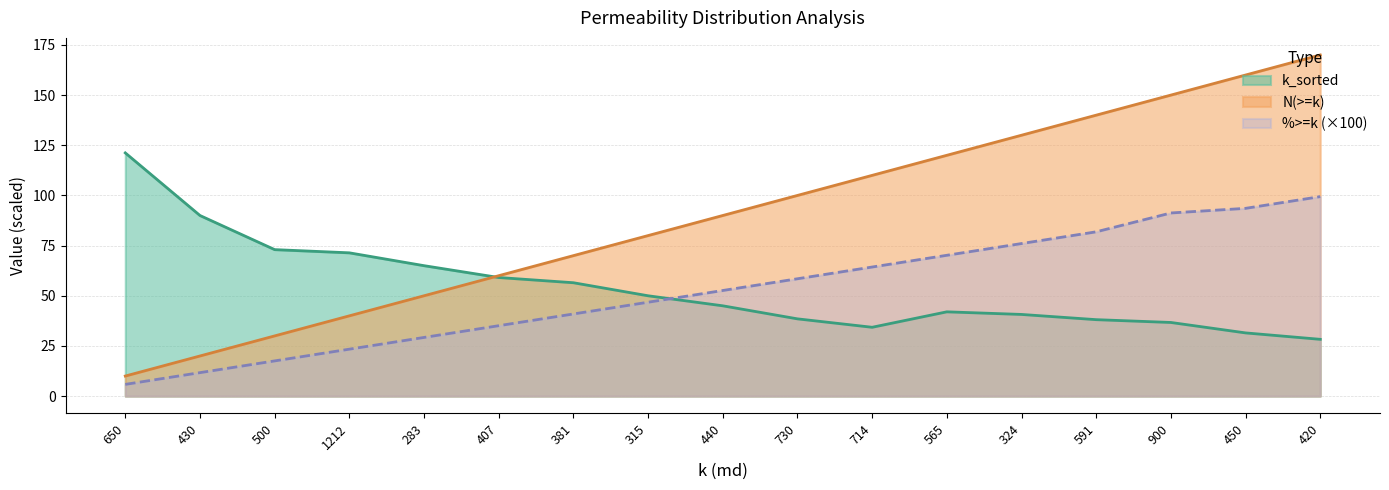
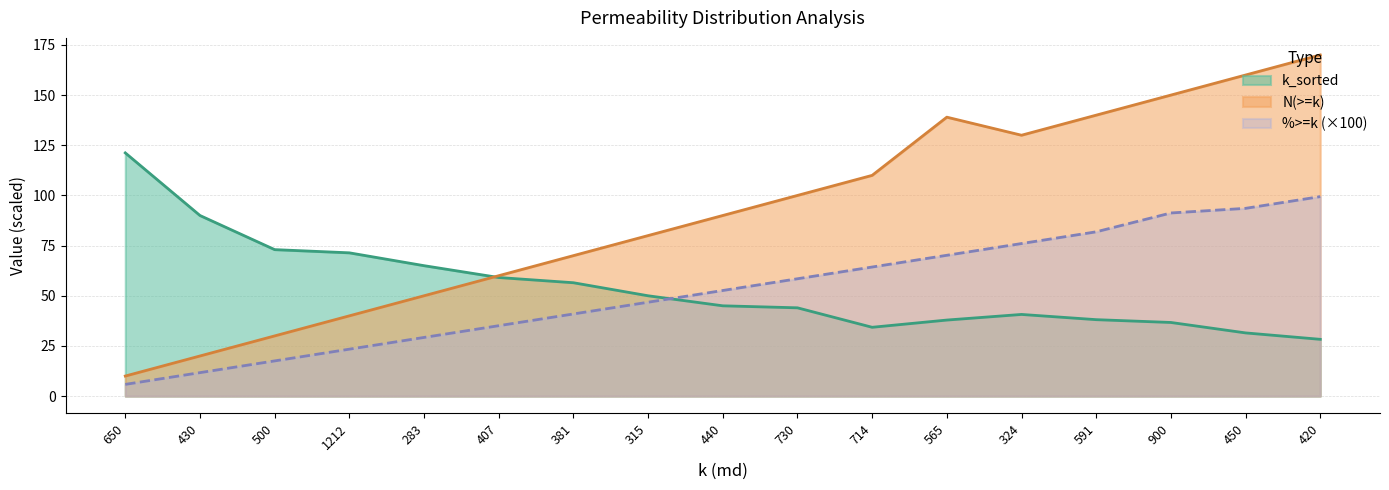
  {
    "k_sorted": {
      "650": 121,
      "430": 90,
      "500": 73,
      "1212": 71,
      "283": 65,
      "381": 57,
      "315": 50,
      "440": 45,
-     "730": 39,
+     "730": 44,
      "714": 34,
-     "565": 42,
+     "565": 38,
      "324": 41,
      "591": 38,
      "900": 37,
      "450": 32,
      "420": 28
    },
    "N(>=k)": {
      "650": 10,
      "430": 20,
      "500": 30,
      "1212": 40,
      "283": 50,
      "381": 70,
      "315": 80,
      "440": 90,
      "730": 100,
      "714": 110,
-     "565": 120,
+     "565": 139,
      "324": 130,
      "591": 140,
      "900": 150,
      "450": 160,
      "420": 170
    },
    "%>=k (×100)": {
      "650": 6,
      "430": 12,
      "500": 18,
      "1212": 23,
      "283": 29,
      "407": 35,
      "381": 41,
      "315": 47,
      "440": 53,
      "730": 58,
      "714": 64,
      "565": 70,
      "324": 76,
      "591": 82,
      "900": 91,
      "450": 94,
      "420": 99
    }
  }
